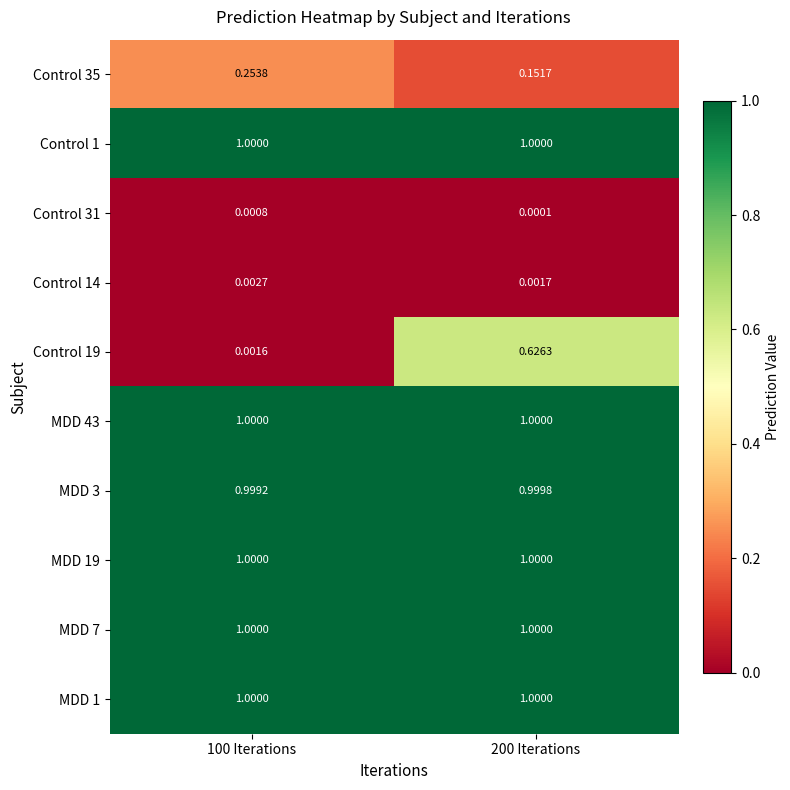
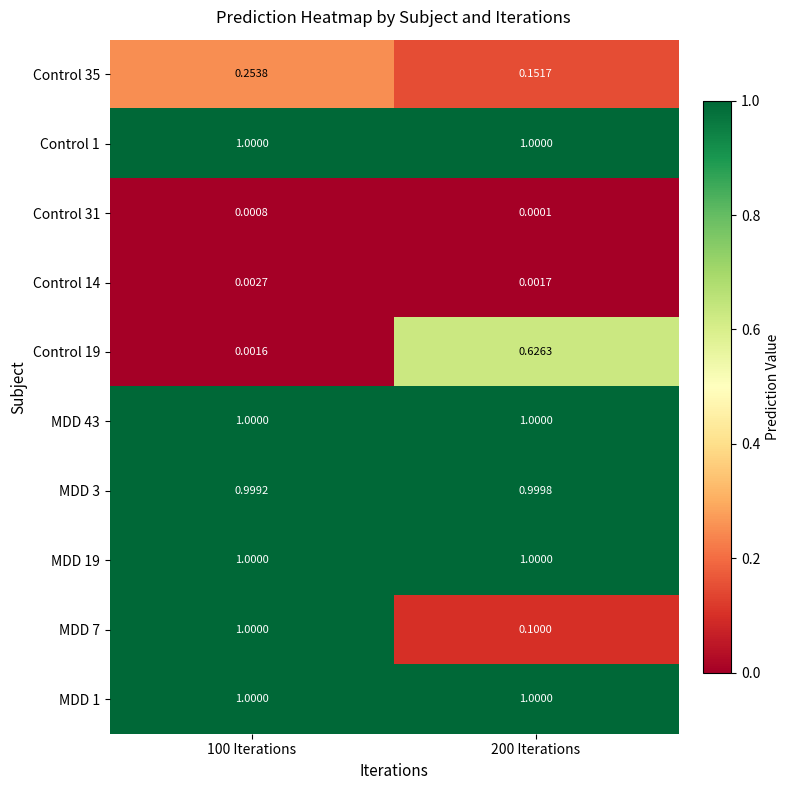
  {
    "Control 35": {
      "100 Iterations": 0.2538,
      "200 Iterations": 0.1517
    },
    "Control 1": {
      "100 Iterations": 1.0000,
      "200 Iterations": 1.0000
    },
    "Control 31": {
      "100 Iterations": 0.0008,
      "200 Iterations": 0.0001
    },
    "Control 14": {
      "100 Iterations": 0.0027,
      "200 Iterations": 0.0017
    },
    "Control 19": {
      "100 Iterations": 0.0016,
      "200 Iterations": 0.6263
    },
    "MDD 43": {
      "100 Iterations": 1.0000,
      "200 Iterations": 1.0000
    },
    "MDD 3": {
      "100 Iterations": 0.9992,
      "200 Iterations": 0.9998
    },
    "MDD 19": {
      "100 Iterations": 1.0000,
      "200 Iterations": 1.0000
    },
    "MDD 7": {
      "100 Iterations": 1.0000,
-     "200 Iterations": 1.0000
+     "200 Iterations": 0.1000
    },
    "MDD 1": {
      "100 Iterations": 1.0000,
      "200 Iterations": 1.0000
    }
  }
